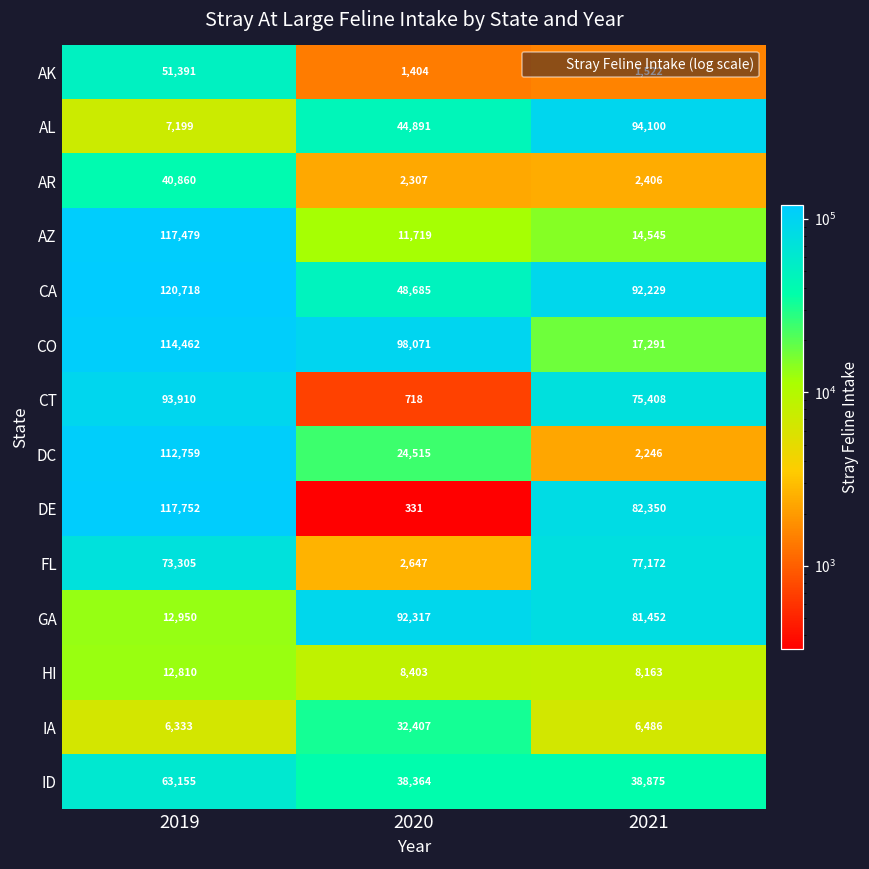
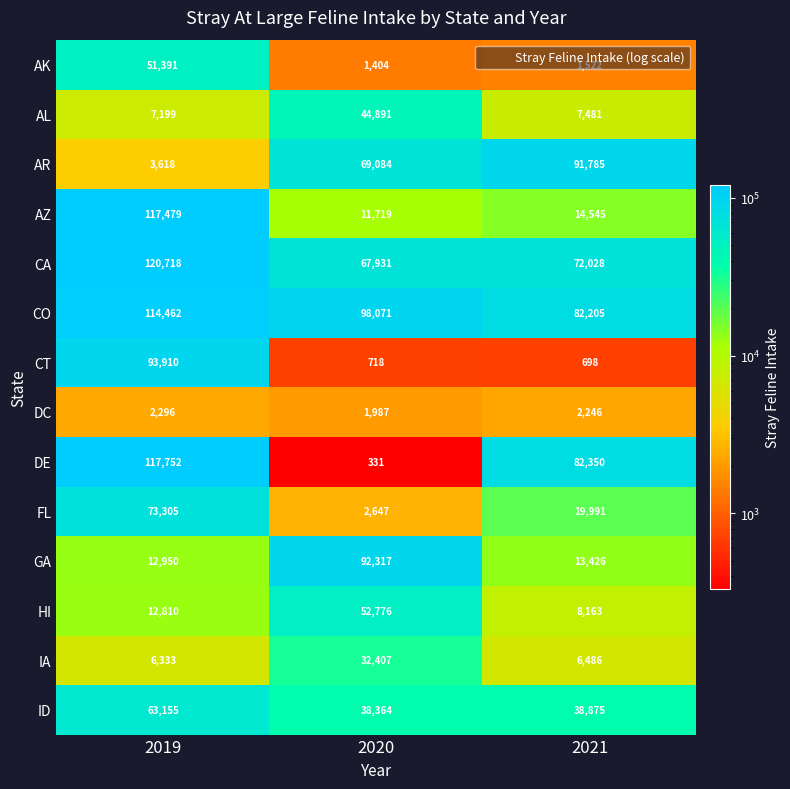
  {
    "AK": {
      "2019": "51,391",
      "2020": "1,404"
    },
    "AL": {
      "2019": "7,199",
      "2020": "44,891",
-     "2021": "94,100"
+     "2021": "7,481"
    },
    "AR": {
-     "2019": "40,860",
-     "2020": "2,307",
-     "2021": "2,406"
+     "2019": "3,618",
+     "2020": "69,084",
+     "2021": "91,785"
    },
    "AZ": {
      "2019": "117,479",
      "2020": "11,719",
      "2021": "14,545"
    },
    "CA": {
      "2019": "120,718",
-     "2020": "48,685",
-     "2021": "92,229"
+     "2020": "67,931",
+     "2021": "72,028"
    },
    "CO": {
      "2019": "114,462",
      "2020": "98,071",
-     "2021": "17,291"
+     "2021": "82,205"
    },
    "CT": {
      "2019": "93,910",
      "2020": "718",
-     "2021": "75,408"
+     "2021": "698"
    },
    "DC": {
-     "2019": "112,759",
-     "2020": "24,515",
+     "2019": "2,296",
+     "2020": "1,987",
      "2021": "2,246"
    },
    "DE": {
      "2019": "117,752",
      "2020": "331",
      "2021": "82,350"
    },
    "FL": {
      "2019": "73,305",
      "2020": "2,647",
-     "2021": "77,172"
+     "2021": "19,991"
    },
    "GA": {
      "2019": "12,950",
      "2020": "92,317",
-     "2021": "81,452"
+     "2021": "13,426"
    },
    "HI": {
      "2019": "12,810",
-     "2020": "8,403",
+     "2020": "52,776",
      "2021": "8,163"
    },
    "IA": {
      "2019": "6,333",
      "2020": "32,407",
      "2021": "6,486"
    },
    "ID": {
      "2019": "63,155",
      "2020": "38,364",
      "2021": "38,875"
    }
  }
